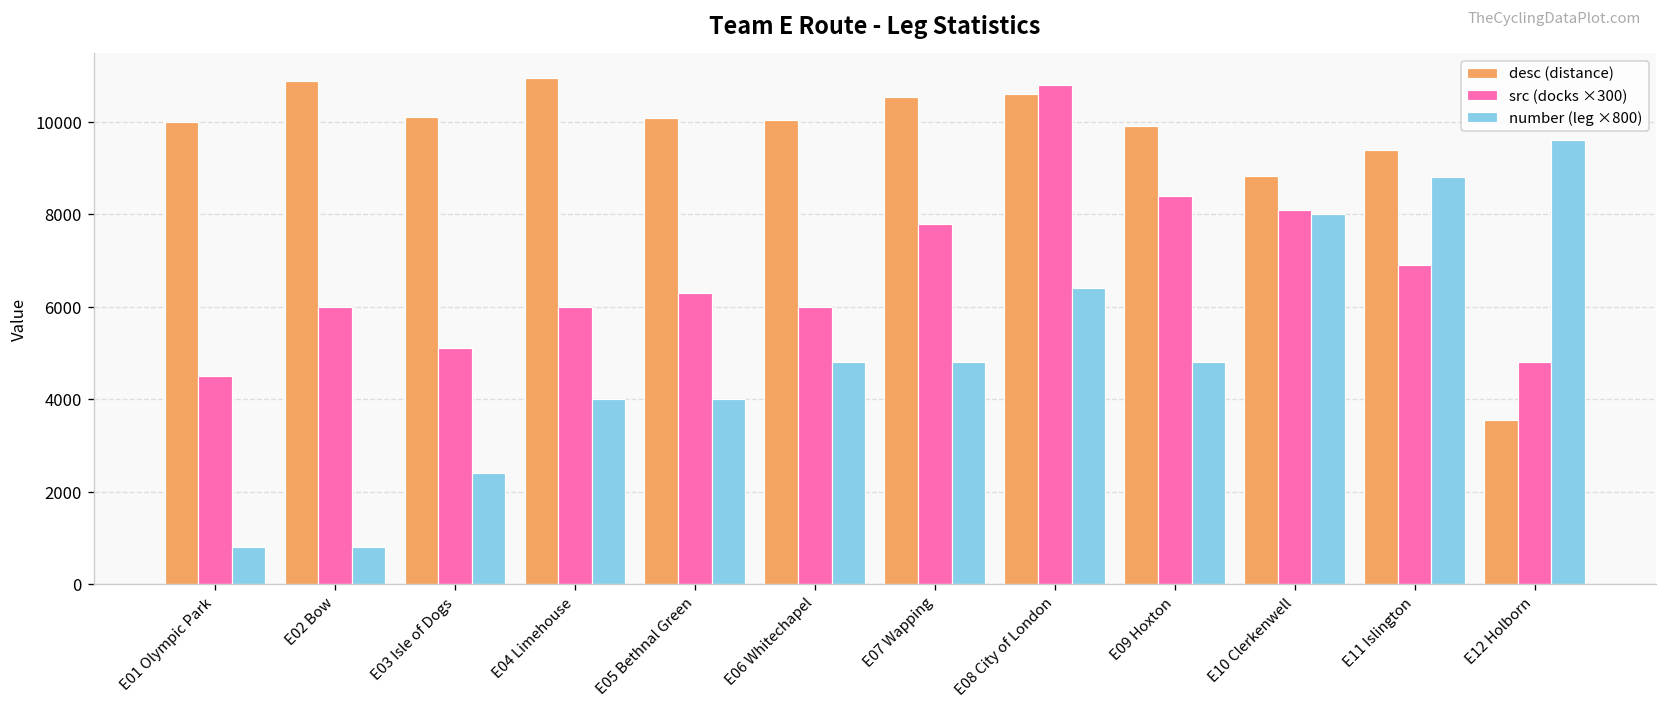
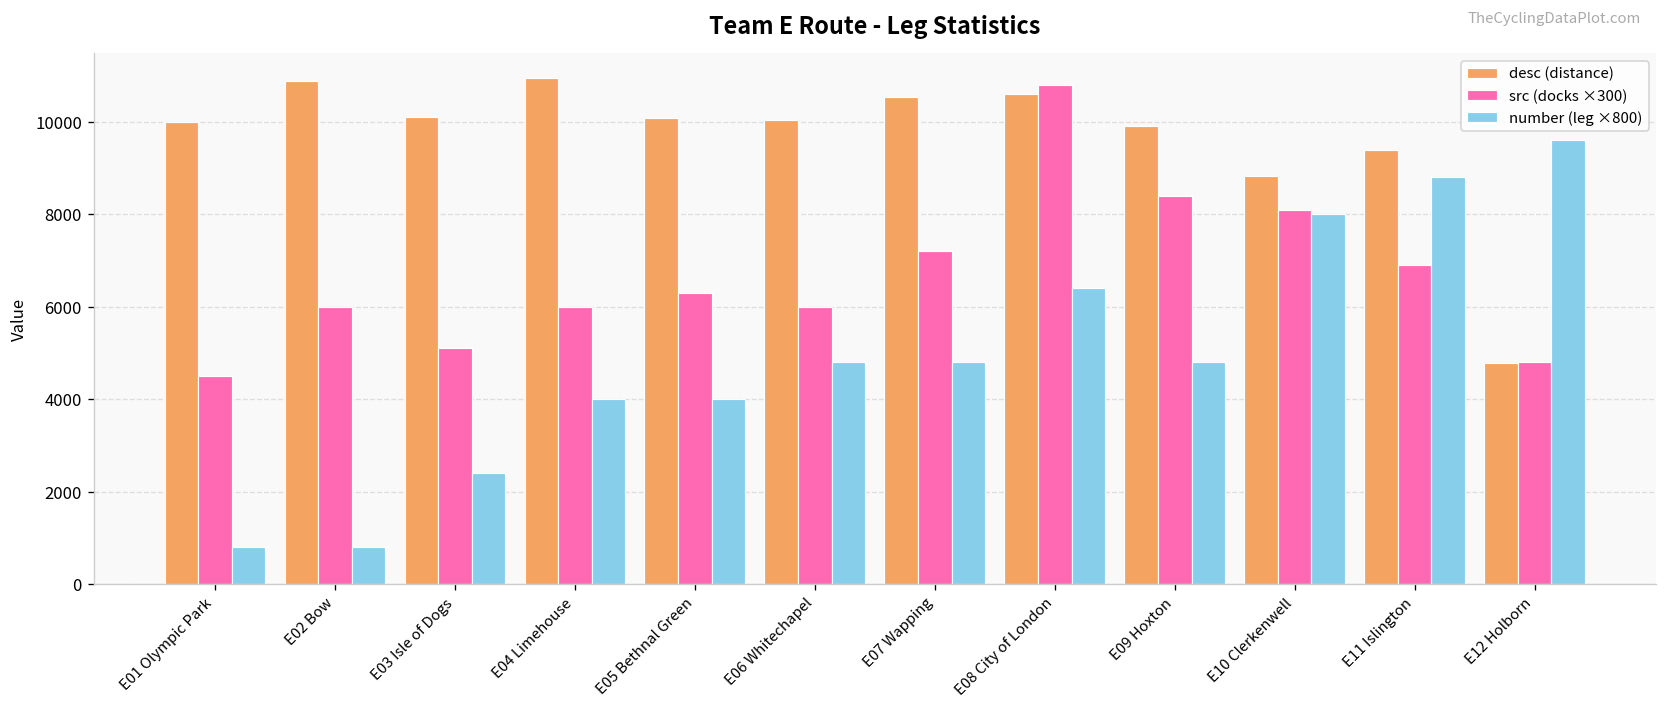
  {
    "desc (distance)": {
      "E01 Olympic Park": 10000,
      "E02 Bow": 10900,
      "E03 Isle of Dogs": 10100,
      "E04 Limehouse": 10900,
      "E05 Bethnal Green": 10100,
      "E06 Whitechapel": 10000,
      "E07 Wapping": 10500,
      "E08 City of London": 10600,
      "E09 Hoxton": 9900,
      "E10 Clerkenwell": 8800,
      "E11 Islington": 9400,
-     "E12 Holborn": 3600
+     "E12 Holborn": 4800
    },
    "src (docks ×300)": {
      "E01 Olympic Park": 4500,
      "E02 Bow": 6000,
      "E03 Isle of Dogs": 5100,
      "E04 Limehouse": 6000,
      "E05 Bethnal Green": 6300,
      "E06 Whitechapel": 6000,
-     "E07 Wapping": 7800,
+     "E07 Wapping": 7200,
      "E08 City of London": 10800,
      "E09 Hoxton": 8400,
      "E10 Clerkenwell": 8100,
      "E11 Islington": 6900,
      "E12 Holborn": 4800
    },
    "number (leg ×800)": {
      "E01 Olympic Park": 800,
      "E02 Bow": 800,
      "E03 Isle of Dogs": 2400,
      "E04 Limehouse": 4000,
      "E05 Bethnal Green": 4000,
      "E06 Whitechapel": 4800,
      "E07 Wapping": 4800,
      "E08 City of London": 6400,
      "E09 Hoxton": 4800,
      "E10 Clerkenwell": 8000,
      "E11 Islington": 8800,
      "E12 Holborn": 9600
    }
  }
